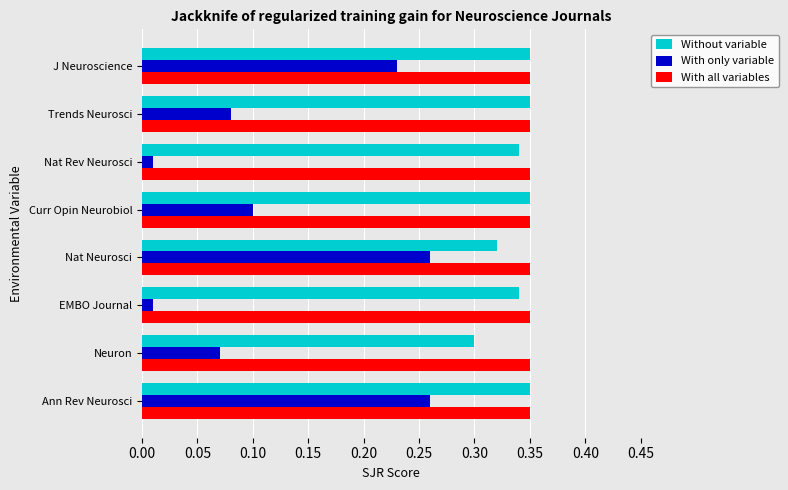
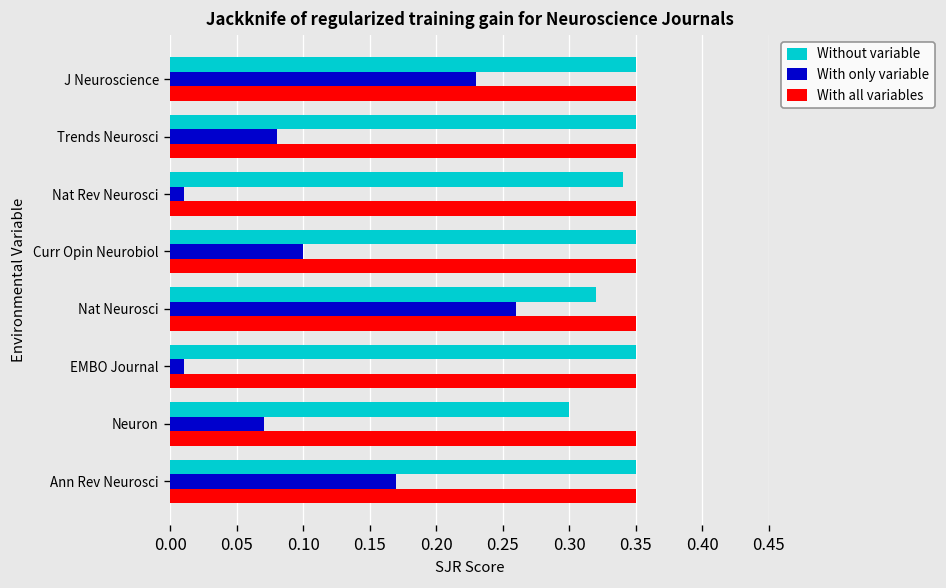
  {
    "Without variable": {
      "J Neuroscience": 0.35,
      "Trends Neurosci": 0.35,
      "Nat Rev Neurosci": 0.34,
      "Curr Opin Neurobiol": 0.35,
      "Nat Neurosci": 0.32,
-     "EMBO Journal": 0.34,
+     "EMBO Journal": 0.35,
      "Neuron": 0.30,
      "Ann Rev Neurosci": 0.35
    },
    "With only variable": {
      "J Neuroscience": 0.23,
      "Trends Neurosci": 0.08,
      "Nat Rev Neurosci": 0.01,
      "Curr Opin Neurobiol": 0.10,
      "Nat Neurosci": 0.26,
      "EMBO Journal": 0.01,
      "Neuron": 0.07,
-     "Ann Rev Neurosci": 0.26
+     "Ann Rev Neurosci": 0.17
    },
    "With all variables": {
      "J Neuroscience": 0.35,
      "Trends Neurosci": 0.35,
      "Nat Rev Neurosci": 0.35,
      "Curr Opin Neurobiol": 0.35,
      "Nat Neurosci": 0.35,
      "EMBO Journal": 0.35,
      "Neuron": 0.35,
      "Ann Rev Neurosci": 0.35
    }
  }
